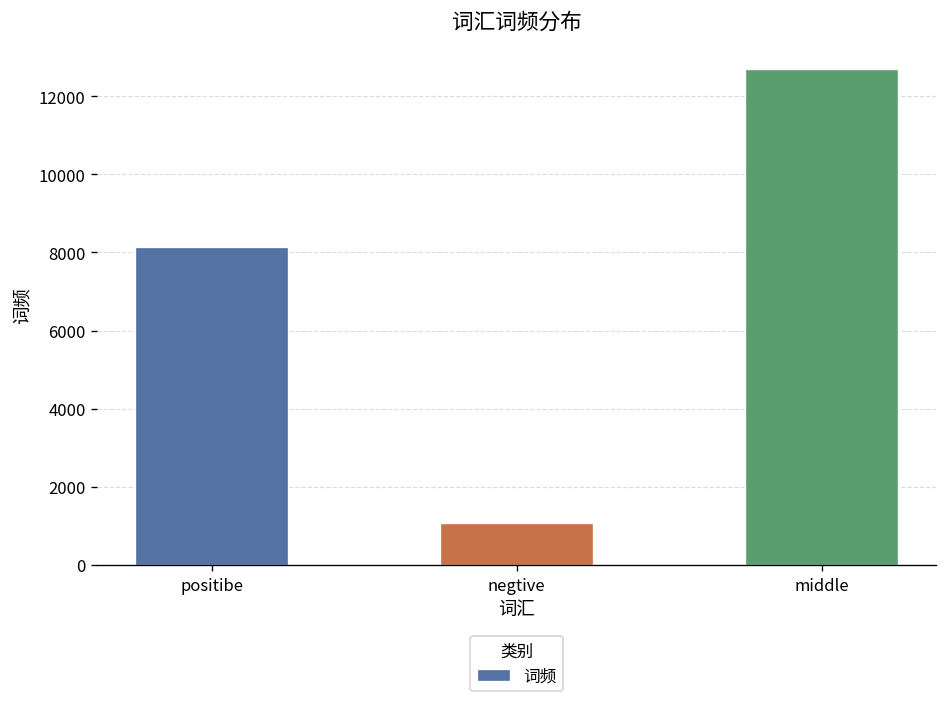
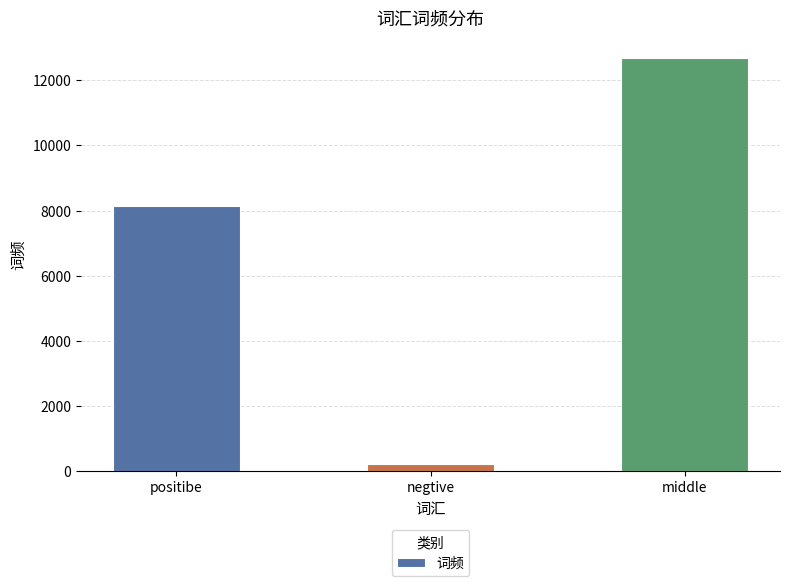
  {
    "positibe": 8100,
-   "negtive": 1100,
+   "negtive": 200,
    "middle": 12700
  }
